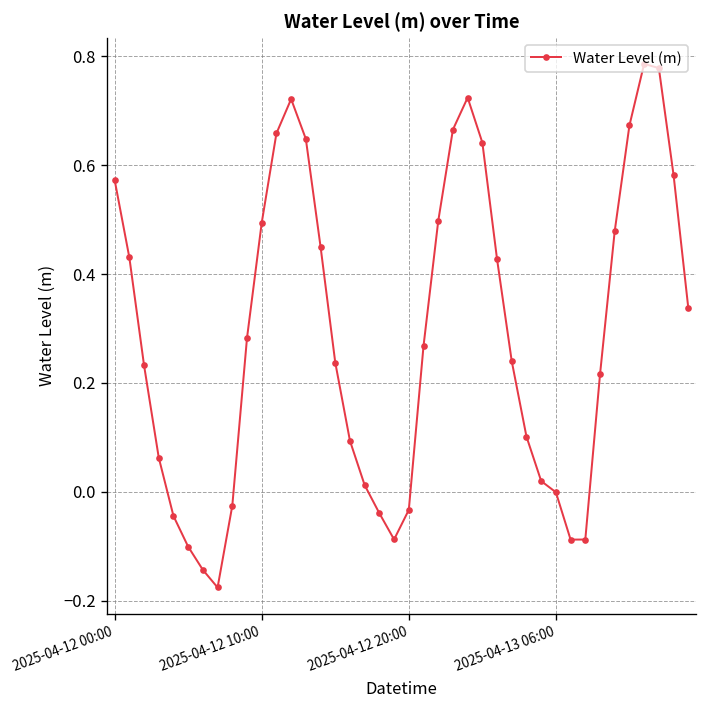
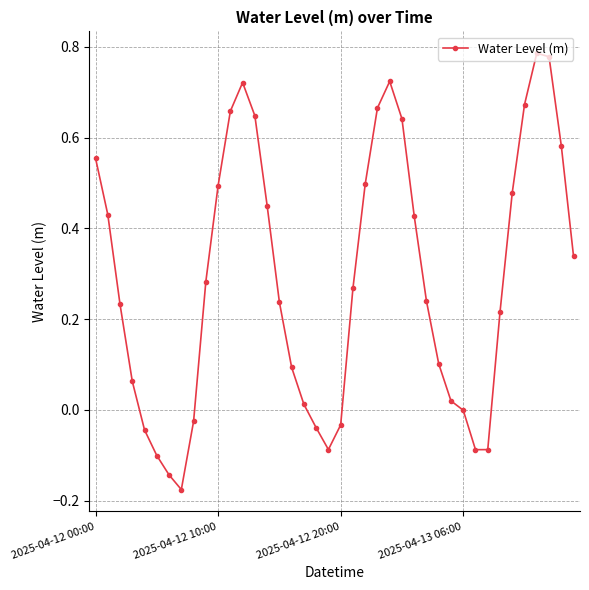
  {
-   "2025-04-12 00:00": 0.57,
+   "2025-04-12 00:00": 0.55,
    "2025-04-12 10:00": 0.49,
    "2025-04-12 20:00": -0.03,
    "2025-04-13 06:00": 0.00
  }
